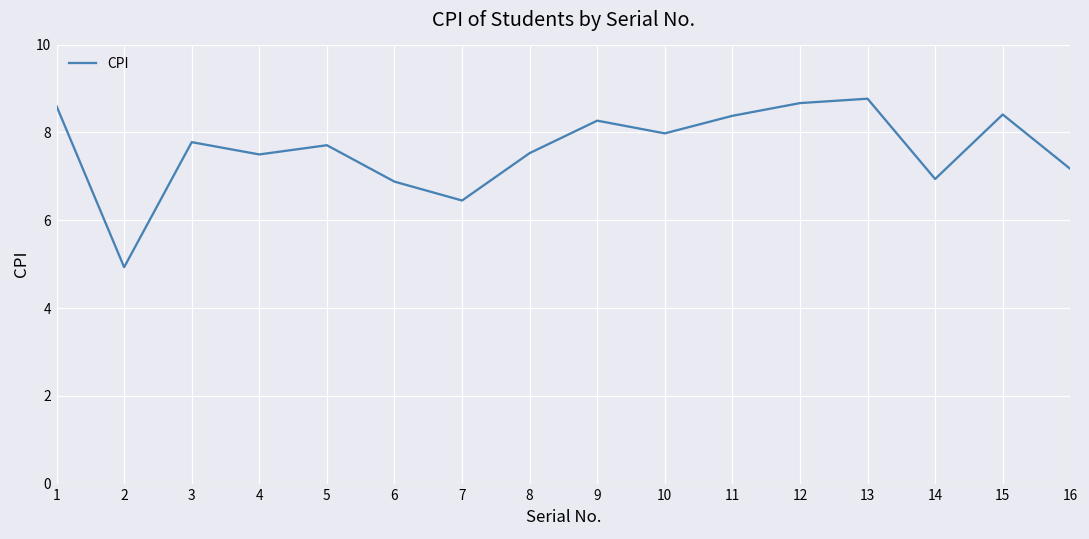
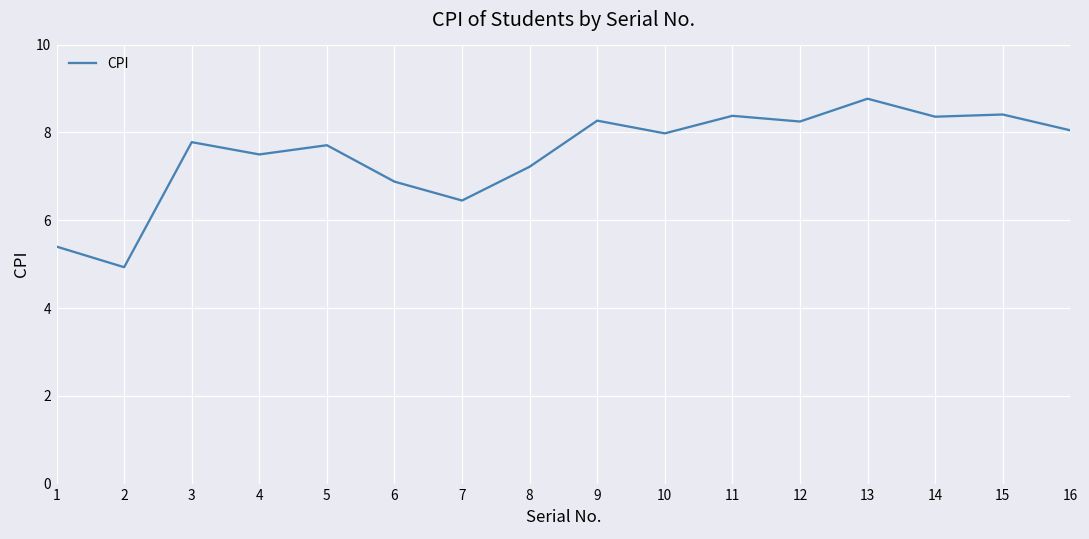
  {
-   "1": 8.6,
+   "1": 5.4,
    "2": 4.9,
    "3": 7.8,
    "4": 7.5,
    "5": 7.7,
    "6": 6.9,
    "7": 6.5,
-   "8": 7.5,
+   "8": 7.2,
    "9": 8.3,
    "10": 8.0,
    "11": 8.4,
-   "12": 8.7,
+   "12": 8.3,
    "13": 8.8,
-   "14": 6.9,
+   "14": 8.4,
    "15": 8.4,
-   "16": 7.2
+   "16": 8.1
  }
